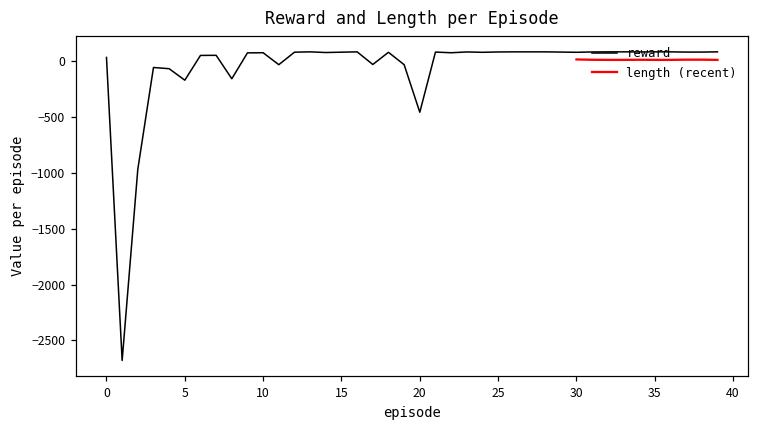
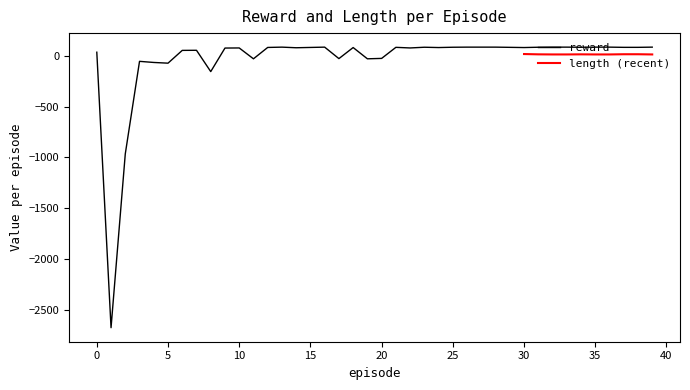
  {
    "reward": {
      "0": 40,
-     "5": -170,
+     "5": -70,
      "10": 80,
      "15": 80,
-     "20": -450,
+     "20": -30,
      "25": 90,
      "30": 80,
      "35": 90
    },
    "length (recent)": {
      "30": 20,
      "35": 10
    }
  }
